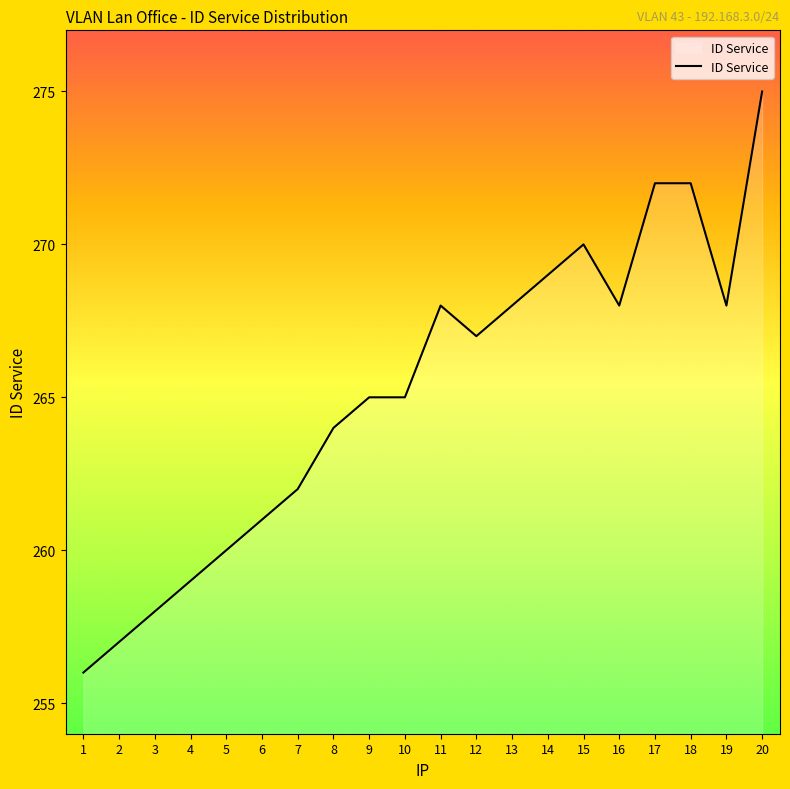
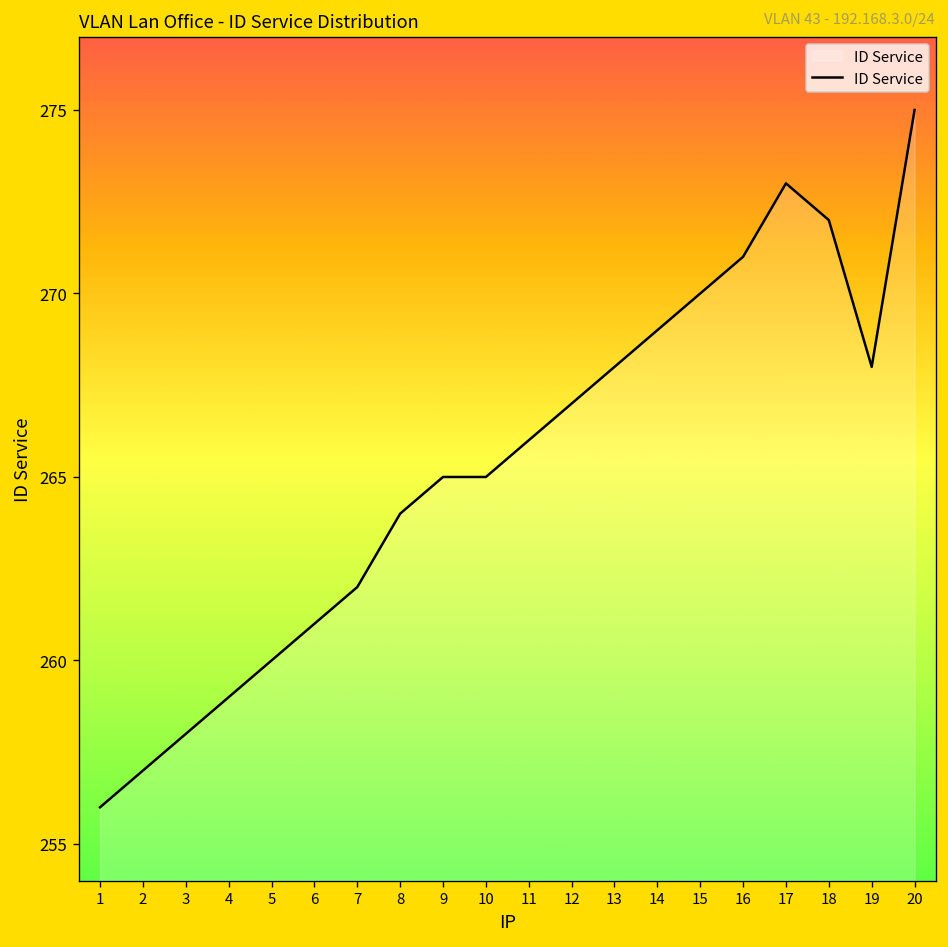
  {
    "1": 256,
    "2": 257,
    "3": 258,
    "4": 259,
    "5": 260,
    "6": 261,
    "7": 262,
    "8": 264,
    "9": 265,
    "10": 265,
-   "11": 268,
+   "11": 266,
    "12": 267,
    "13": 268,
    "14": 269,
    "15": 270,
-   "16": 268,
-   "17": 272,
+   "16": 271,
+   "17": 273,
    "18": 272,
    "19": 268,
    "20": 275
  }
